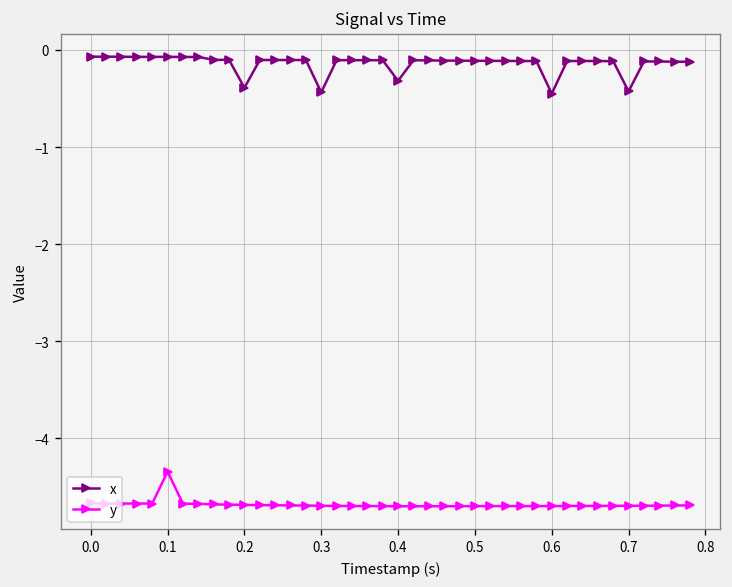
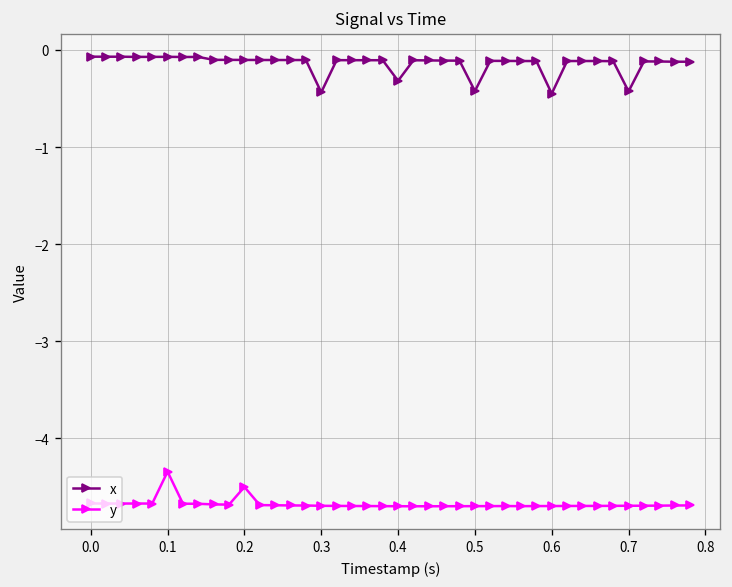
  {
    "x": {
      "0.0": -0.1,
      "0.1": -0.1,
-     "0.2": -0.4,
+     "0.2": -0.1,
      "0.3": -0.4,
      "0.4": -0.3,
-     "0.5": -0.1,
+     "0.5": -0.4,
      "0.6": -0.5,
      "0.7": -0.4
    },
    "y": {
      "0.1": -4.3,
-     "0.2": -4.7,
+     "0.2": -4.5,
      "0.3": -4.7,
      "0.4": -4.7,
      "0.5": -4.7,
      "0.6": -4.7,
      "0.7": -4.7
    }
  }
